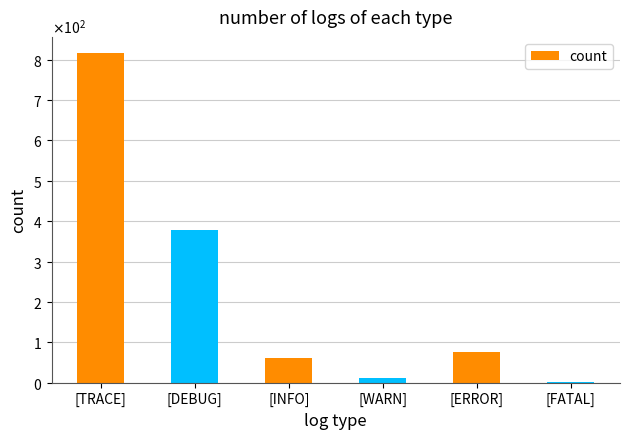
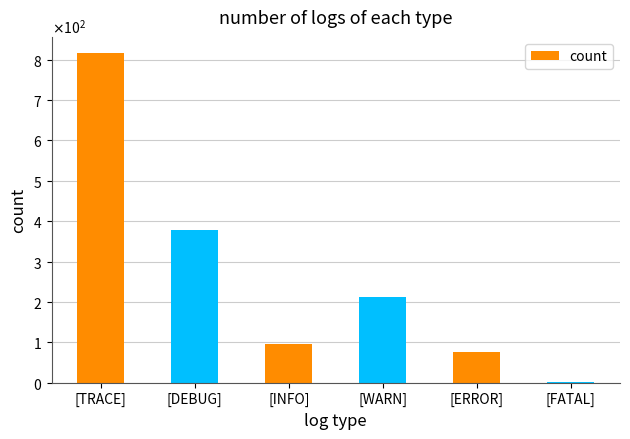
  {
    "[TRACE]": 820,
    "[DEBUG]": 380,
-   "[INFO]": 60,
-   "[WARN]": 10,
+   "[INFO]": 100,
+   "[WARN]": 210,
    "[ERROR]": 80
  }
